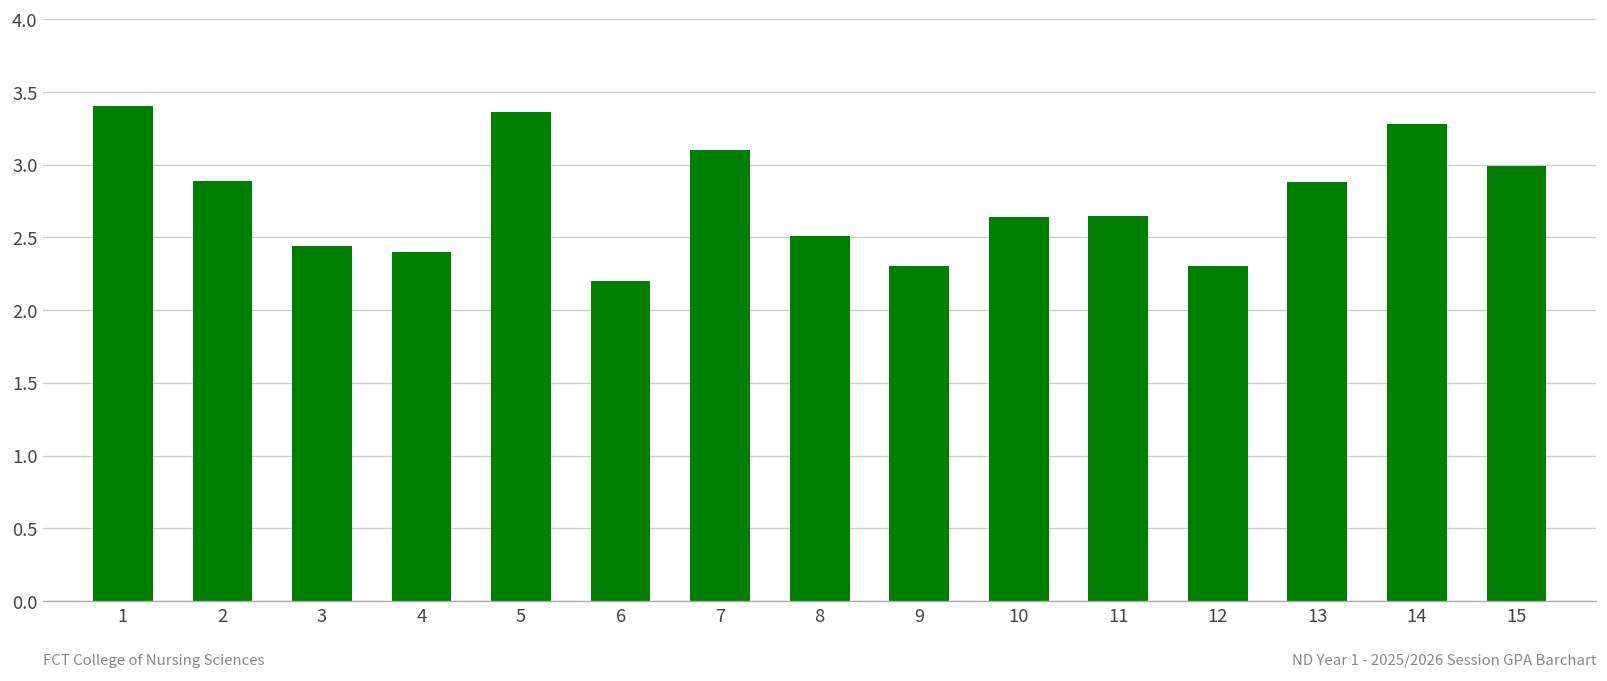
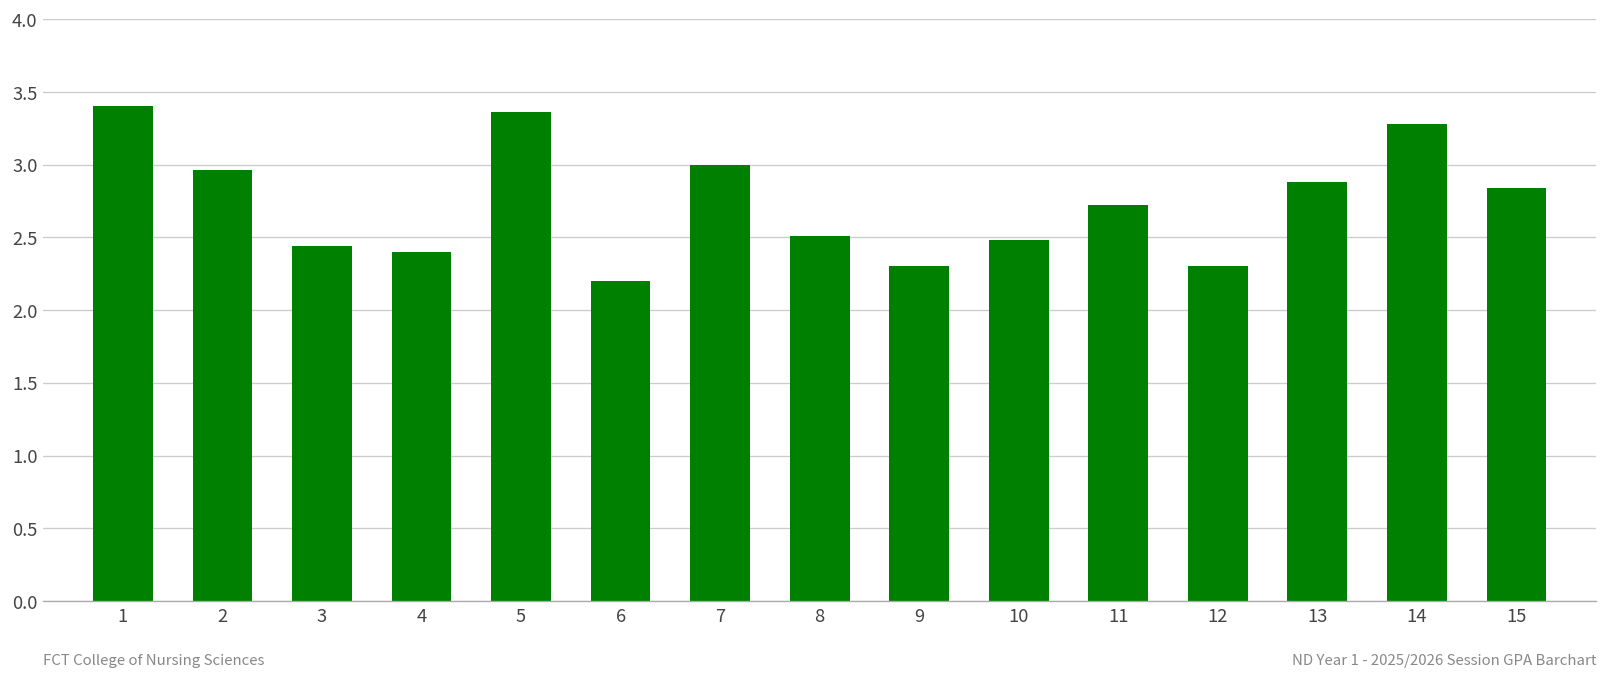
  {
    "1": 3.40,
-   "2": 2.89,
+   "2": 2.96,
    "3": 2.44,
    "4": 2.40,
    "5": 3.36,
    "6": 2.20,
-   "7": 3.1,
+   "7": 3.0,
    "8": 2.51,
    "9": 2.30,
-   "10": 2.64,
-   "11": 2.65,
+   "10": 2.48,
+   "11": 2.72,
    "12": 2.30,
    "13": 2.88,
    "14": 3.28,
-   "15": 2.99
+   "15": 2.84
  }
